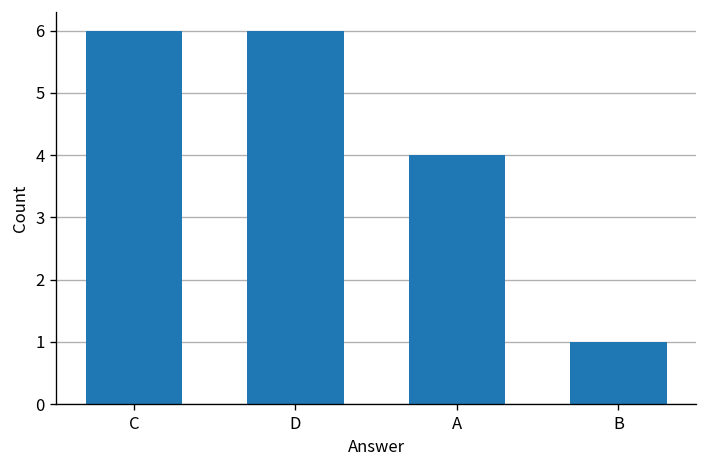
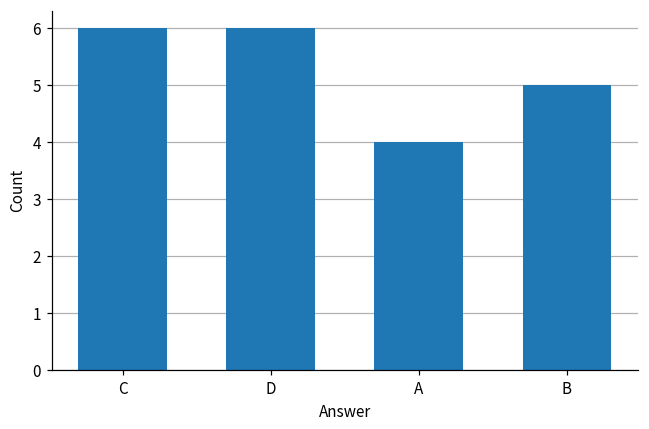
  {
    "C": 6,
    "D": 6,
    "A": 4,
-   "B": 1
+   "B": 5
  }
